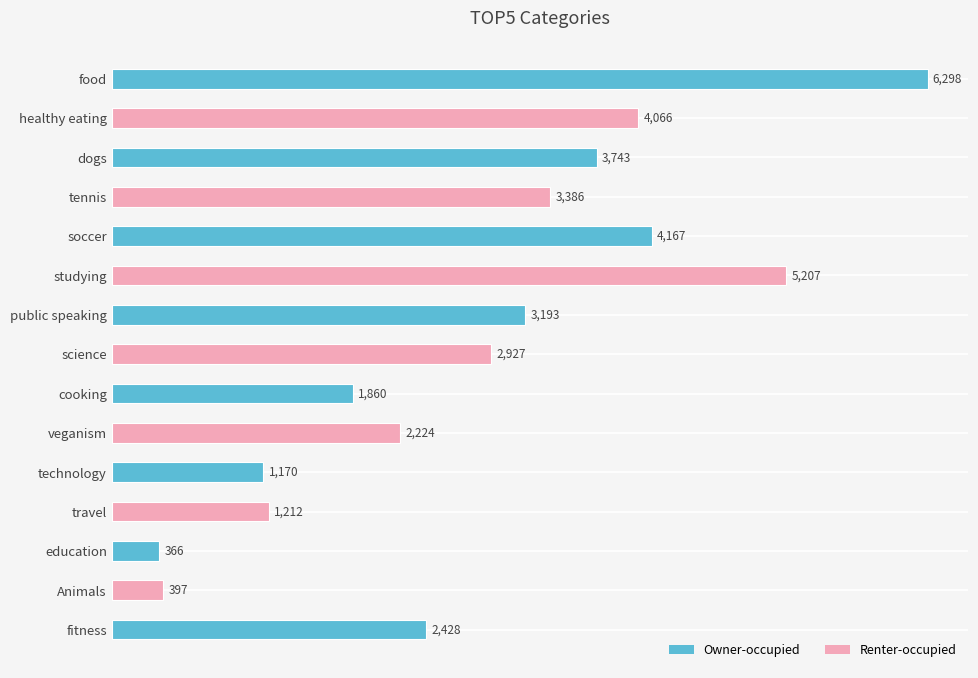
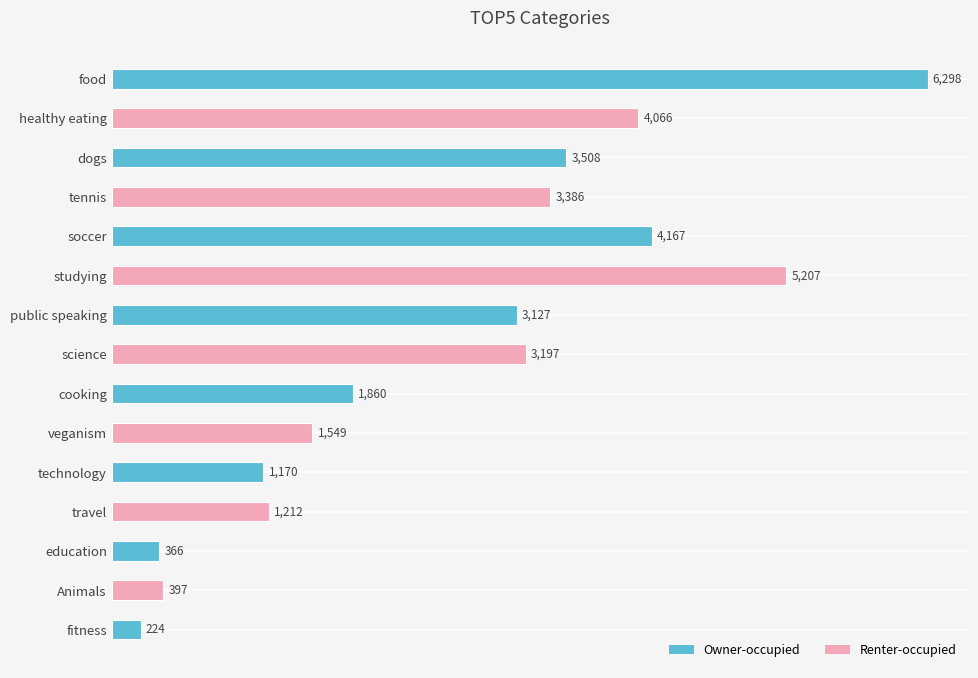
  {
    "food": "6,298",
    "healthy eating": "4,066",
-   "dogs": "3,743",
+   "dogs": "3,508",
    "tennis": "3,386",
    "soccer": "4,167",
    "studying": "5,207",
-   "public speaking": "3,193",
-   "science": "2,927",
+   "public speaking": "3,127",
+   "science": "3,197",
    "cooking": "1,860",
-   "veganism": "2,224",
+   "veganism": "1,549",
    "technology": "1,170",
    "travel": "1,212",
    "education": "366",
    "Animals": "397",
-   "fitness": "2,428"
+   "fitness": "224"
  }
